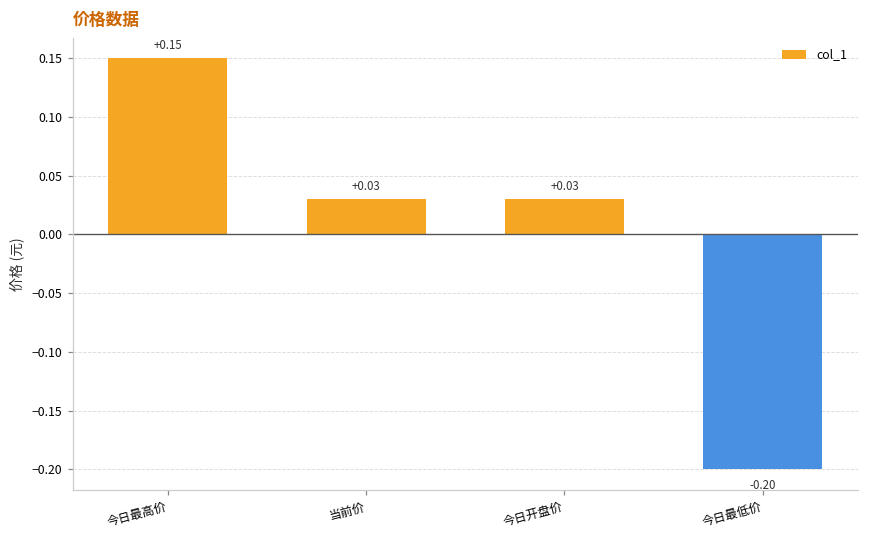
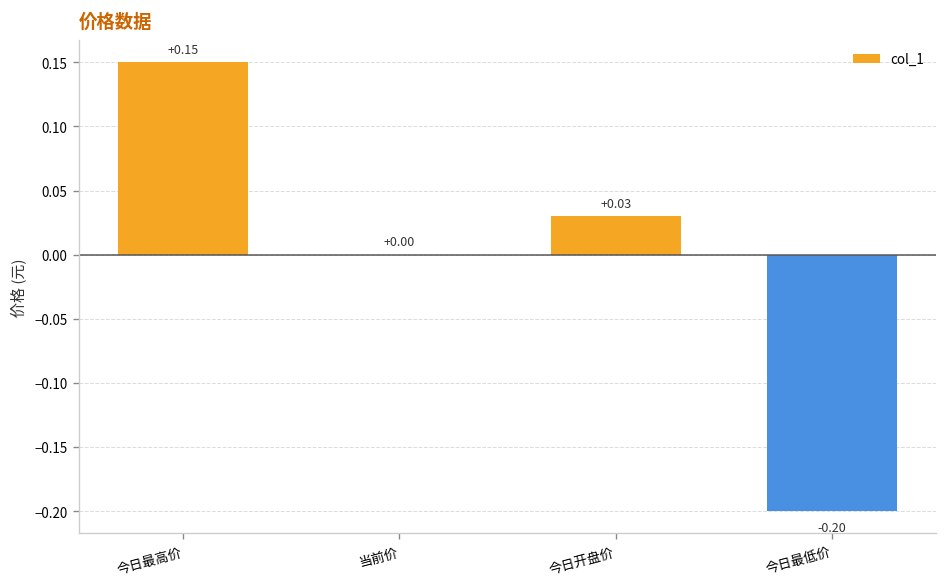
  {
    "今日最高价": "+0.15",
-   "当前价": "+0.03",
+   "当前价": "+0.00",
    "今日开盘价": "+0.03",
    "今日最低价": "-0.20"
  }
